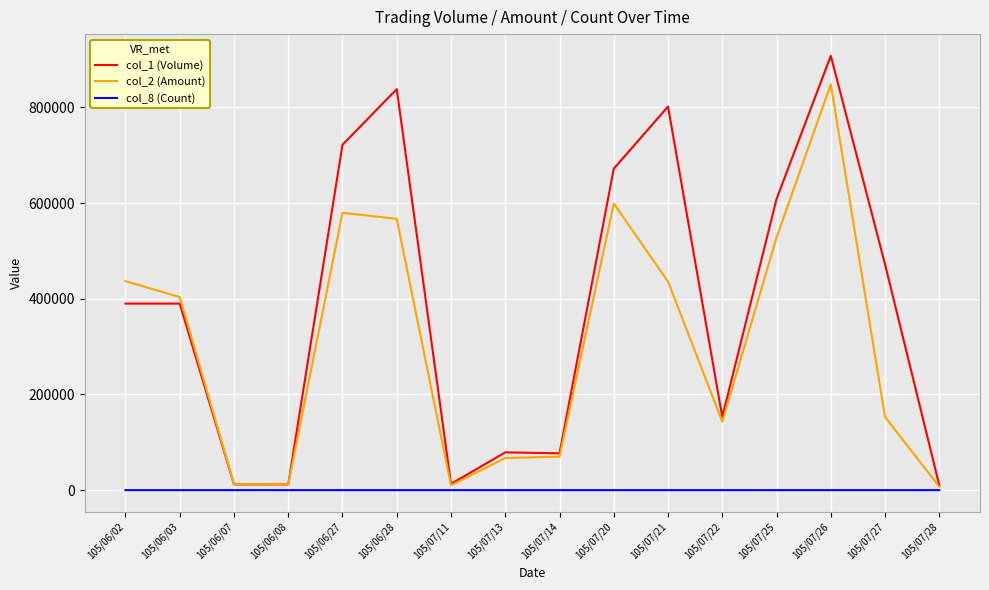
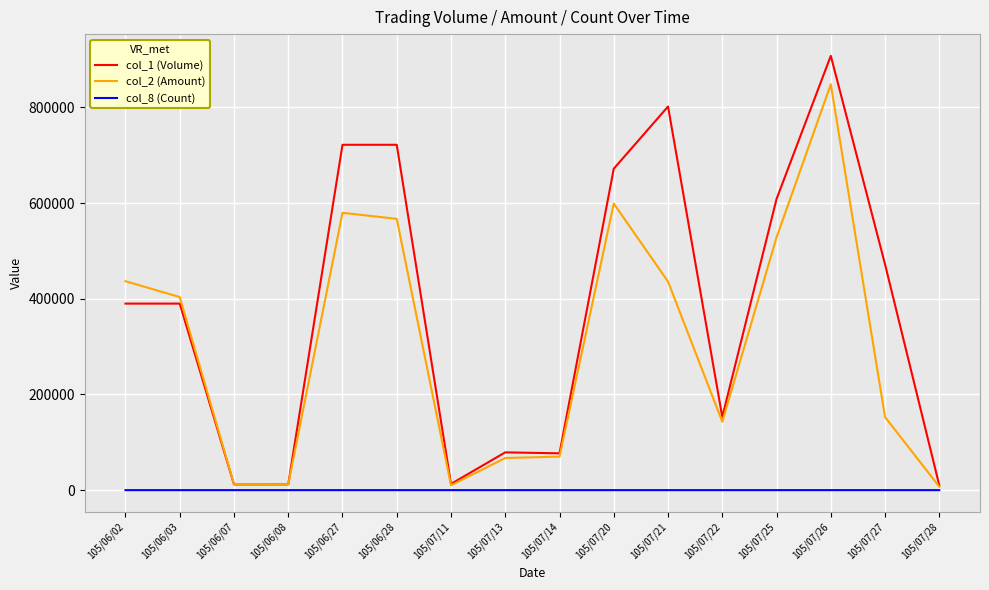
  {
    "col_1 (Volume)": {
      "105/06/02": 390000,
      "105/06/03": 390000,
      "105/06/27": 720000,
-     "105/06/28": 840000,
+     "105/06/28": 720000,
      "105/07/13": 80000,
      "105/07/14": 80000,
      "105/07/20": 670000,
      "105/07/21": 800000,
      "105/07/22": 150000,
      "105/07/25": 610000,
      "105/07/26": 910000,
      "105/07/27": 470000
    },
    "col_2 (Amount)": {
      "105/06/02": 440000,
      "105/06/03": 400000,
      "105/06/27": 580000,
      "105/06/28": 570000,
      "105/07/13": 70000,
      "105/07/14": 70000,
      "105/07/20": 600000,
      "105/07/21": 440000,
      "105/07/22": 140000,
      "105/07/25": 530000,
      "105/07/26": 850000,
      "105/07/27": 150000
    },
    "col_8 (Count)": {
      "105/06/02": 0,
      "105/06/03": 0,
      "105/06/07": 0,
      "105/06/08": 0,
      "105/06/27": 0,
      "105/06/28": 0,
      "105/07/11": 0,
      "105/07/13": 0,
      "105/07/14": 0,
      "105/07/20": 0,
      "105/07/21": 0,
      "105/07/22": 0,
      "105/07/25": 0,
      "105/07/26": 0,
      "105/07/27": 0,
      "105/07/28": 0
    }
  }
